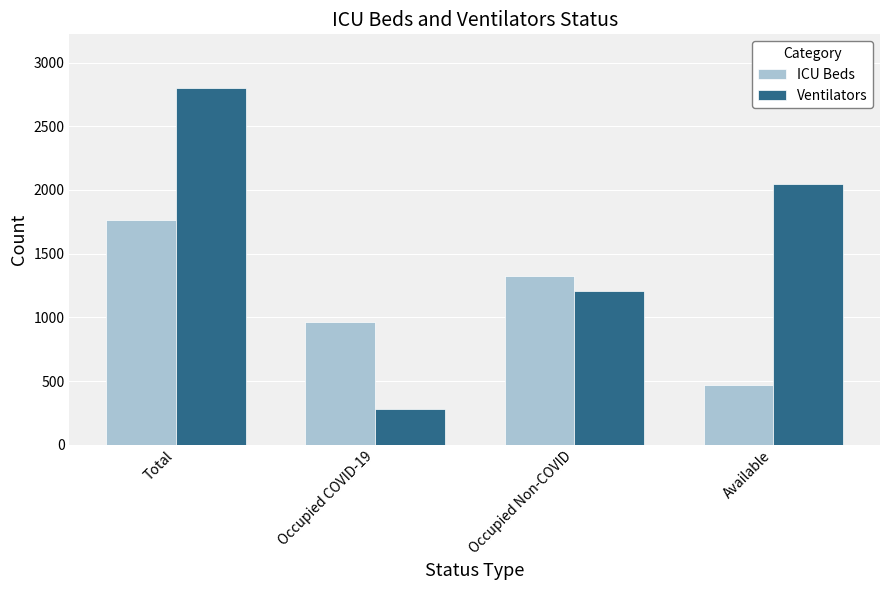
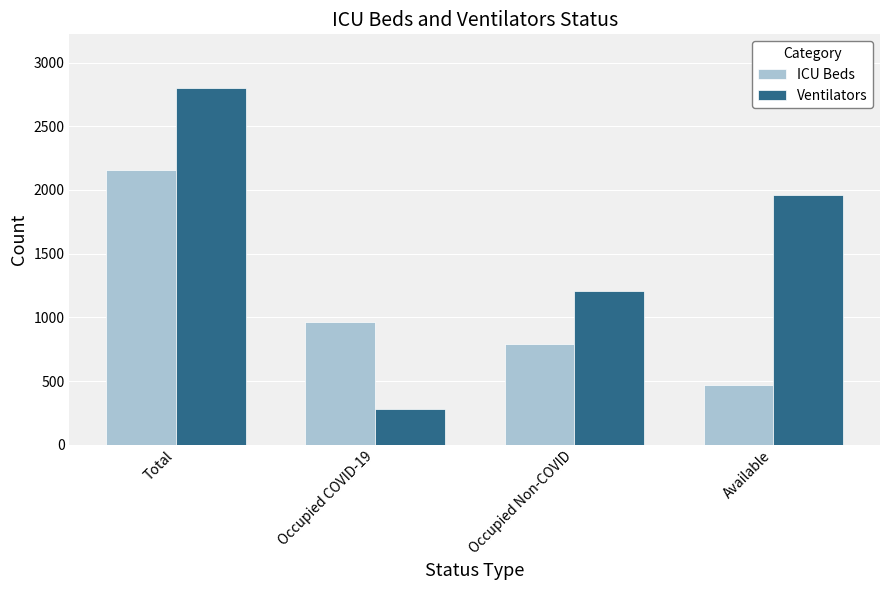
  {
    "ICU Beds": {
-     "Total": 1770,
+     "Total": 2150,
      "Occupied COVID-19": 960,
-     "Occupied Non-COVID": 1320,
+     "Occupied Non-COVID": 790,
      "Available": 470
    },
    "Ventilators": {
      "Total": 2800,
      "Occupied COVID-19": 280,
      "Occupied Non-COVID": 1210,
-     "Available": 2040
+     "Available": 1960
    }
  }
